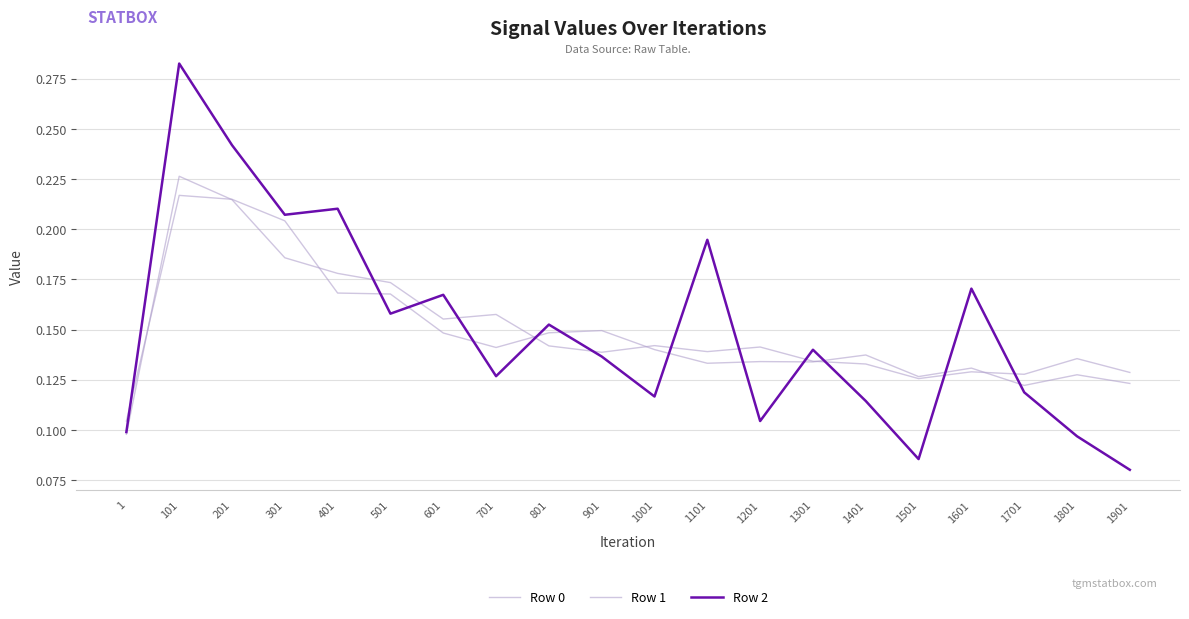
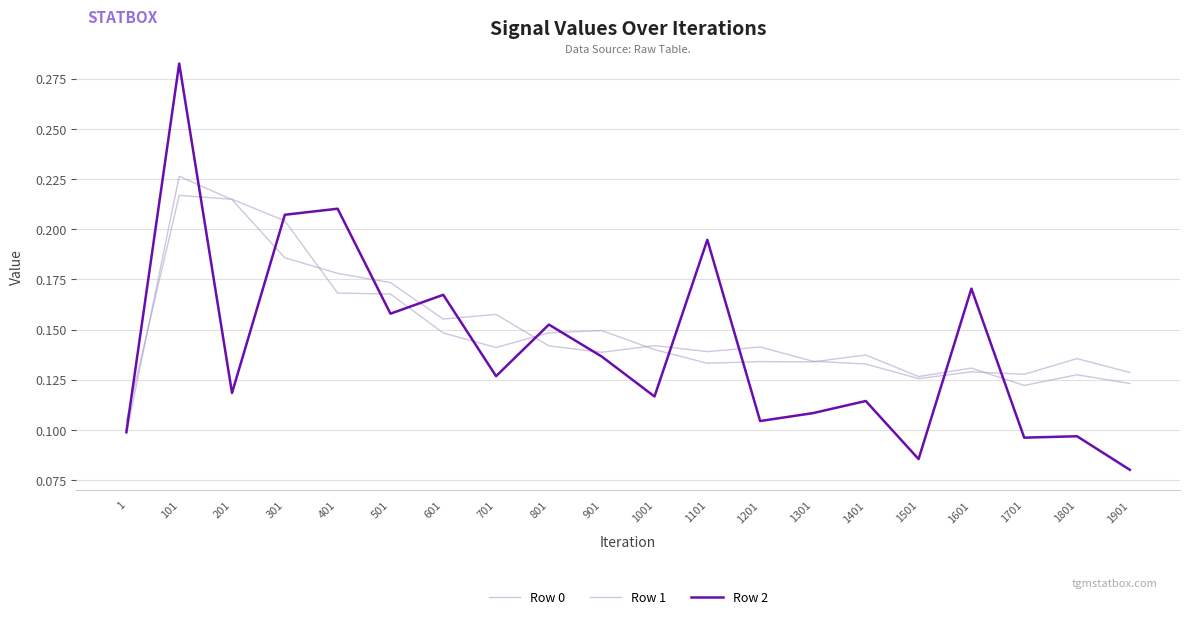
  {
    "Row 2": {
      "101": 0.283,
-     "201": 0.242,
+     "201": 0.118,
      "301": 0.207,
      "401": 0.210,
      "501": 0.158,
      "601": 0.167,
      "701": 0.127,
      "801": 0.152,
      "901": 0.137,
      "1001": 0.117,
      "1101": 0.195,
      "1201": 0.104,
-     "1301": 0.140,
+     "1301": 0.108,
      "1401": 0.114,
      "1501": 0.085,
      "1601": 0.170,
-     "1701": 0.119,
+     "1701": 0.096,
      "1801": 0.097,
      "1901": 0.080
    }
  }
